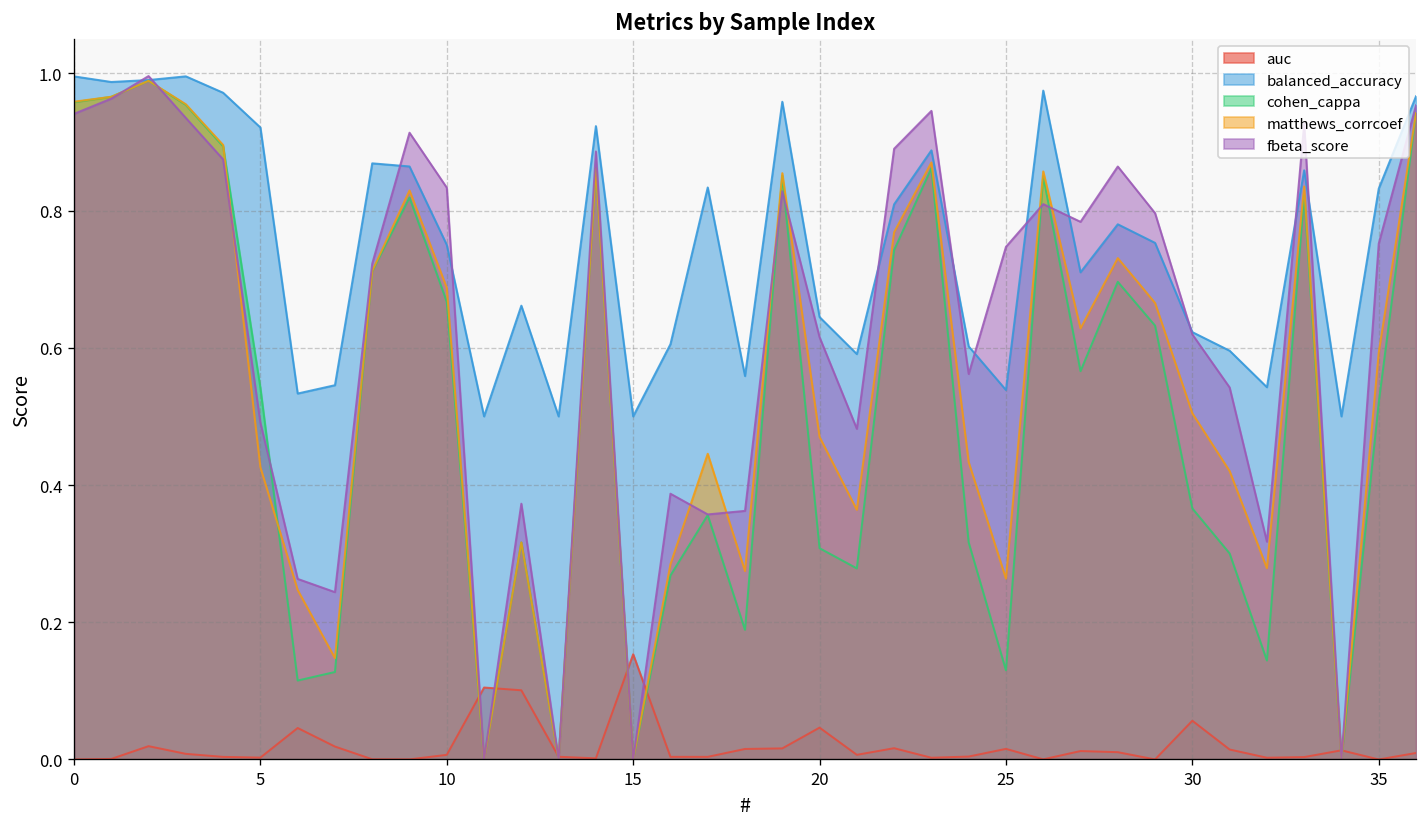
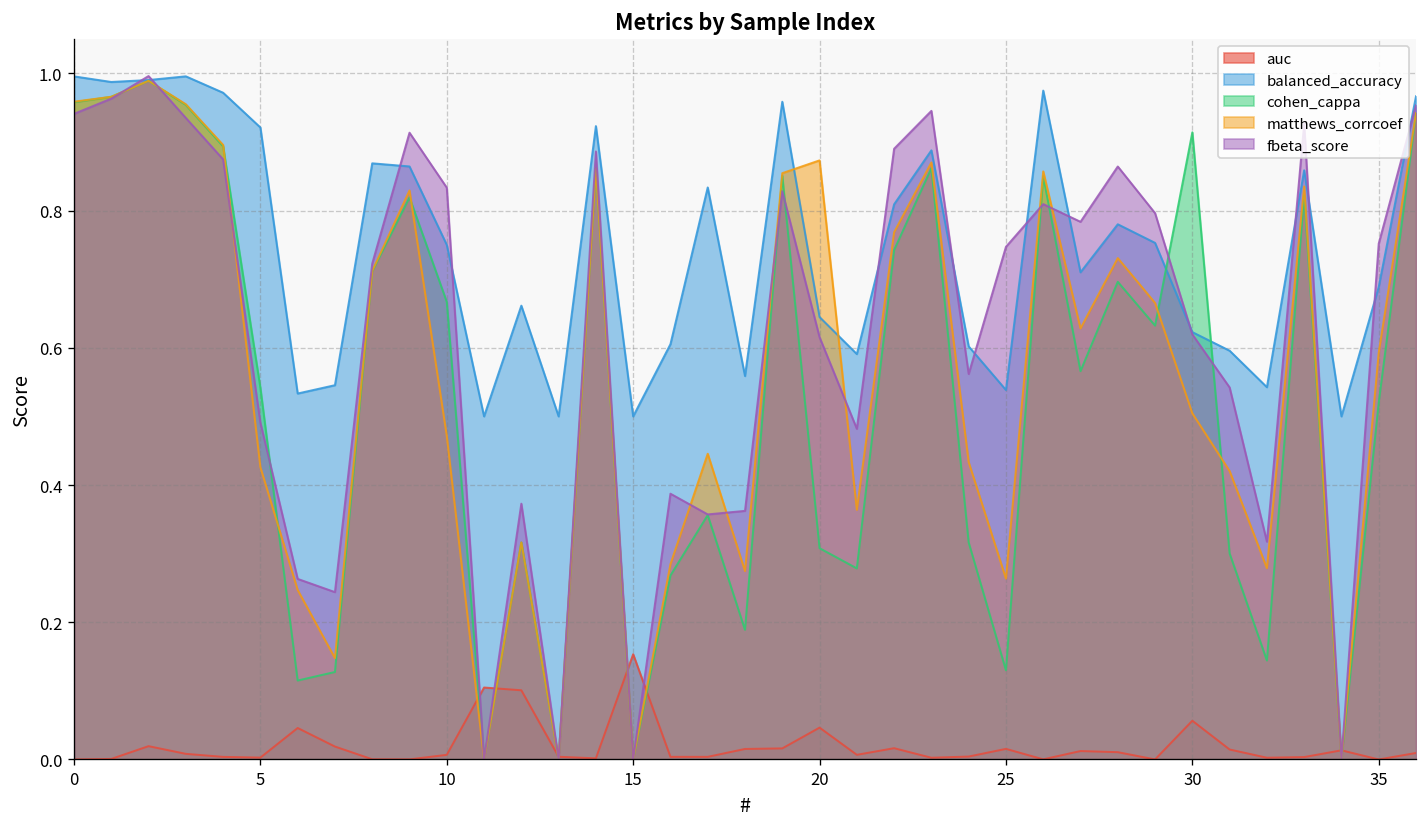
  {
    "auc": {
      "0": 0.00,
      "5": 0.00,
      "10": 0.01,
      "15": 0.15,
      "20": 0.05,
      "25": 0.02,
      "30": 0.06,
      "35": 0.00
    },
    "balanced_accuracy": {
      "0": 1.00,
      "5": 0.92,
      "10": 0.75,
      "15": 0.50,
      "20": 0.64,
      "25": 0.54,
-     "35": 0.83
+     "35": 0.69
    },
    "cohen_cappa": {
      "5": 0.54,
      "10": 0.67,
      "20": 0.31,
      "25": 0.13,
-     "30": 0.37,
+     "30": 0.91,
      "35": 0.52
    },
    "matthews_corrcoef": {
      "5": 0.43,
-     "10": 0.69,
-     "20": 0.47,
+     "10": 0.47,
+     "20": 0.87,
      "25": 0.26,
      "30": 0.50,
      "35": 0.59
    },
    "fbeta_score": {
      "0": 0.94,
      "5": 0.49,
      "10": 0.83,
      "20": 0.62,
      "25": 0.75,
      "35": 0.75
    }
  }
